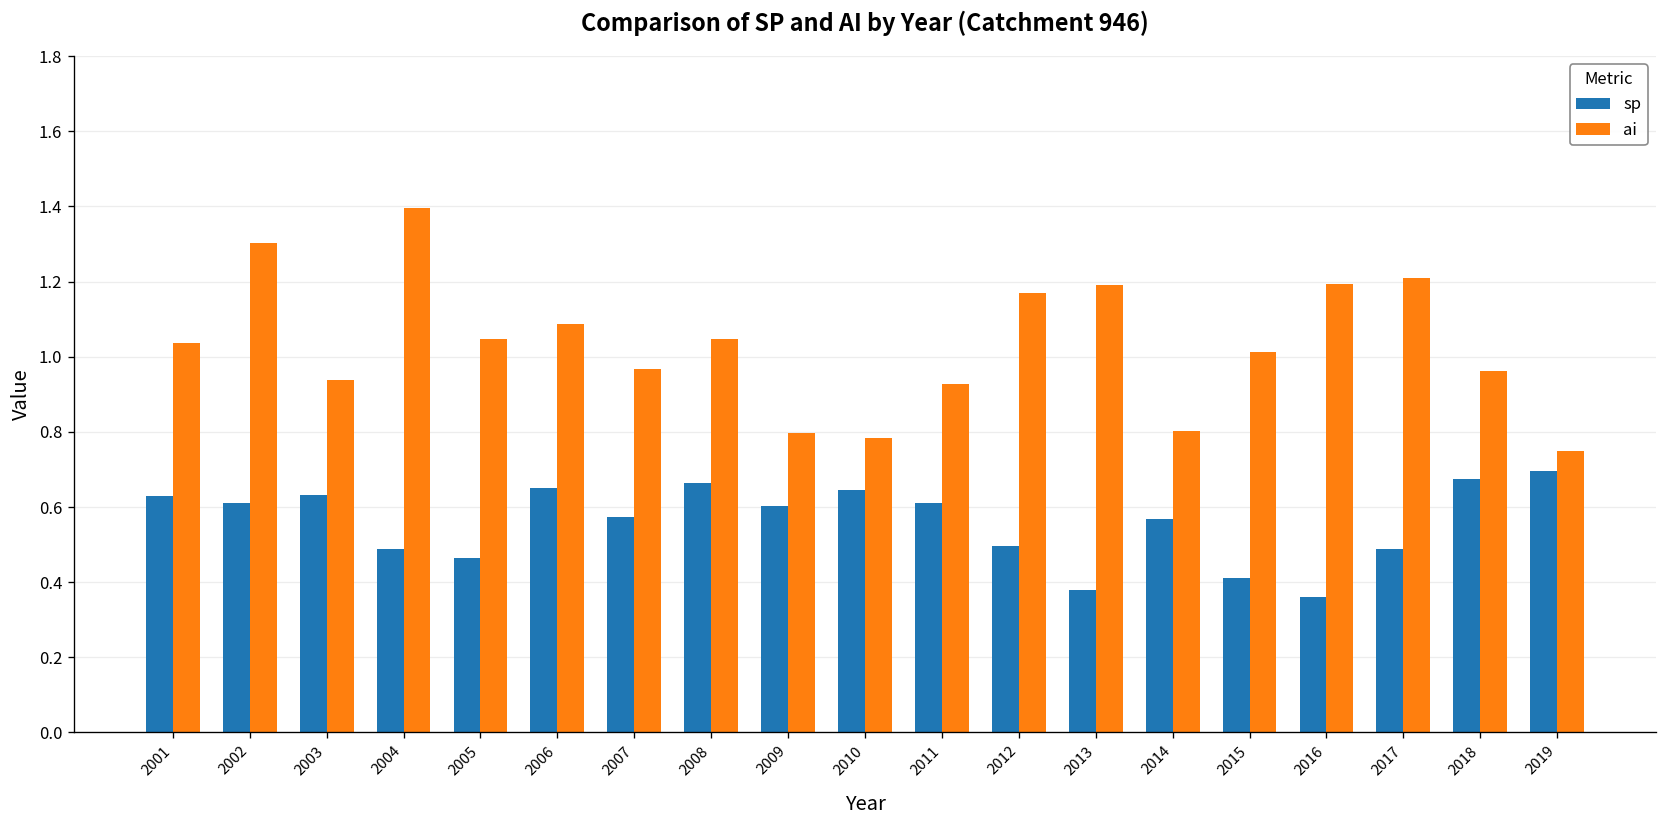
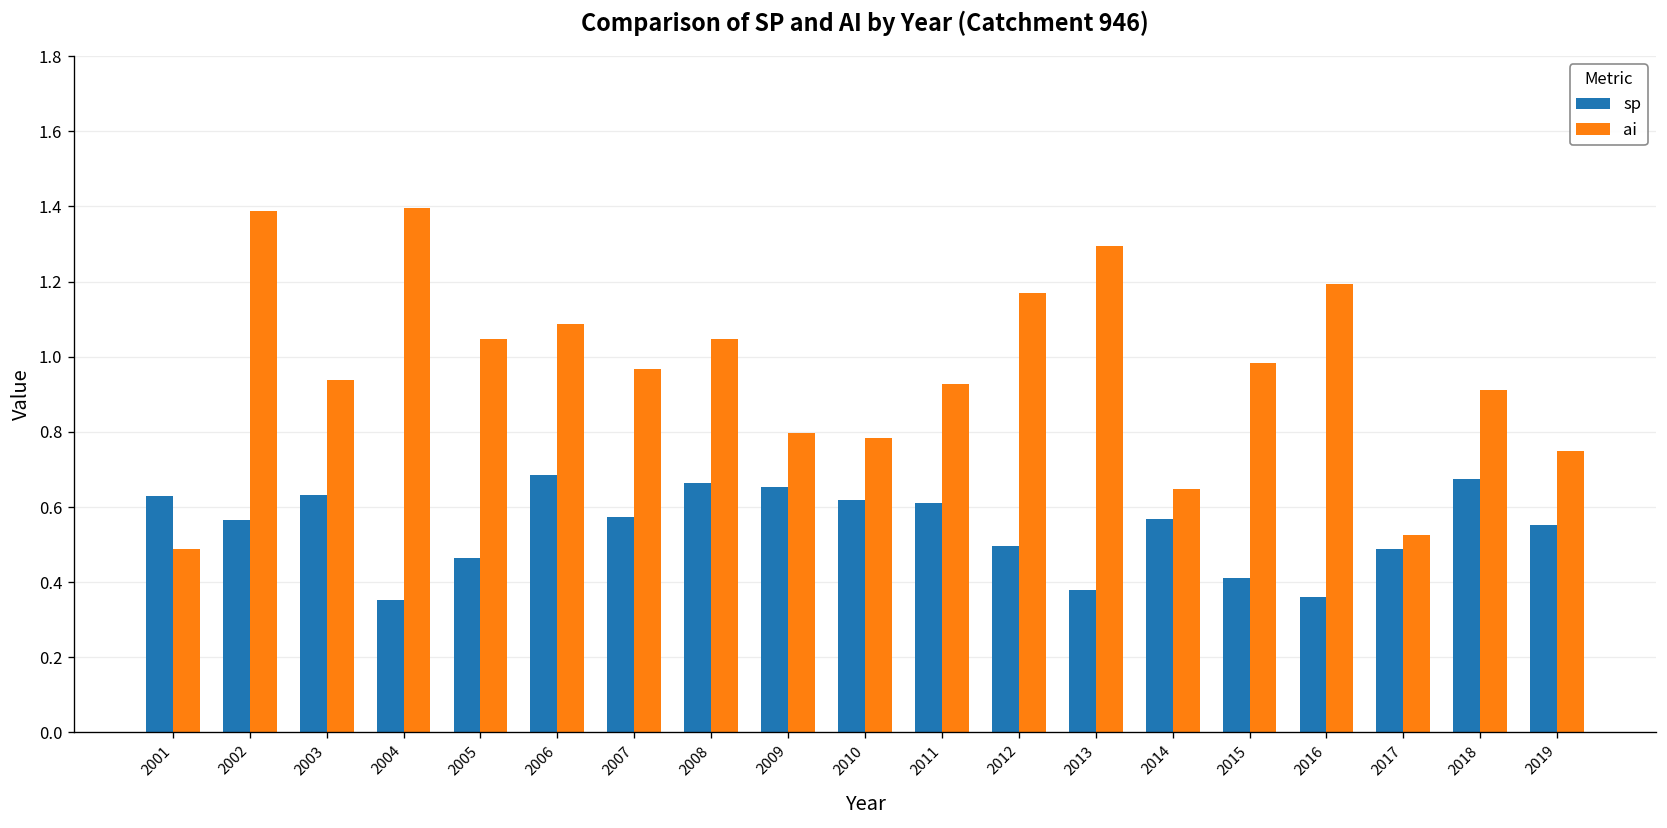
  {
    "sp": {
      "2001": 0.63,
-     "2002": 0.61,
+     "2002": 0.57,
      "2003": 0.63,
-     "2004": 0.49,
+     "2004": 0.35,
      "2005": 0.46,
-     "2006": 0.65,
+     "2006": 0.68,
      "2007": 0.57,
      "2008": 0.66,
-     "2009": 0.60,
-     "2010": 0.65,
+     "2009": 0.65,
+     "2010": 0.62,
      "2011": 0.61,
      "2012": 0.50,
      "2013": 0.38,
      "2014": 0.57,
      "2015": 0.41,
      "2016": 0.36,
      "2017": 0.49,
      "2018": 0.68,
-     "2019": 0.69
+     "2019": 0.55
    },
    "ai": {
-     "2001": 1.04,
-     "2002": 1.30,
+     "2001": 0.49,
+     "2002": 1.39,
      "2003": 0.94,
      "2004": 1.40,
      "2005": 1.05,
      "2006": 1.09,
      "2007": 0.97,
      "2008": 1.05,
      "2009": 0.80,
      "2010": 0.78,
      "2011": 0.93,
      "2012": 1.17,
-     "2013": 1.19,
-     "2014": 0.80,
-     "2015": 1.01,
+     "2013": 1.30,
+     "2014": 0.65,
+     "2015": 0.98,
      "2016": 1.19,
-     "2017": 1.21,
-     "2018": 0.96,
+     "2017": 0.53,
+     "2018": 0.91,
      "2019": 0.75
    }
  }
